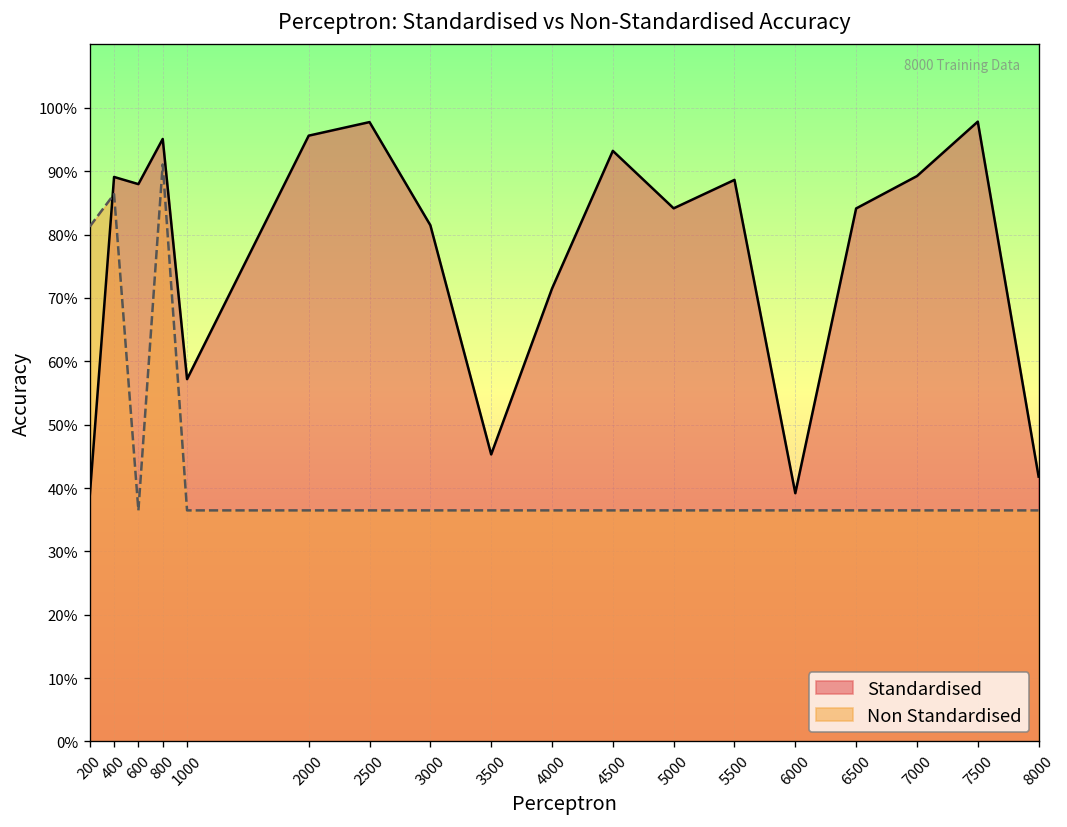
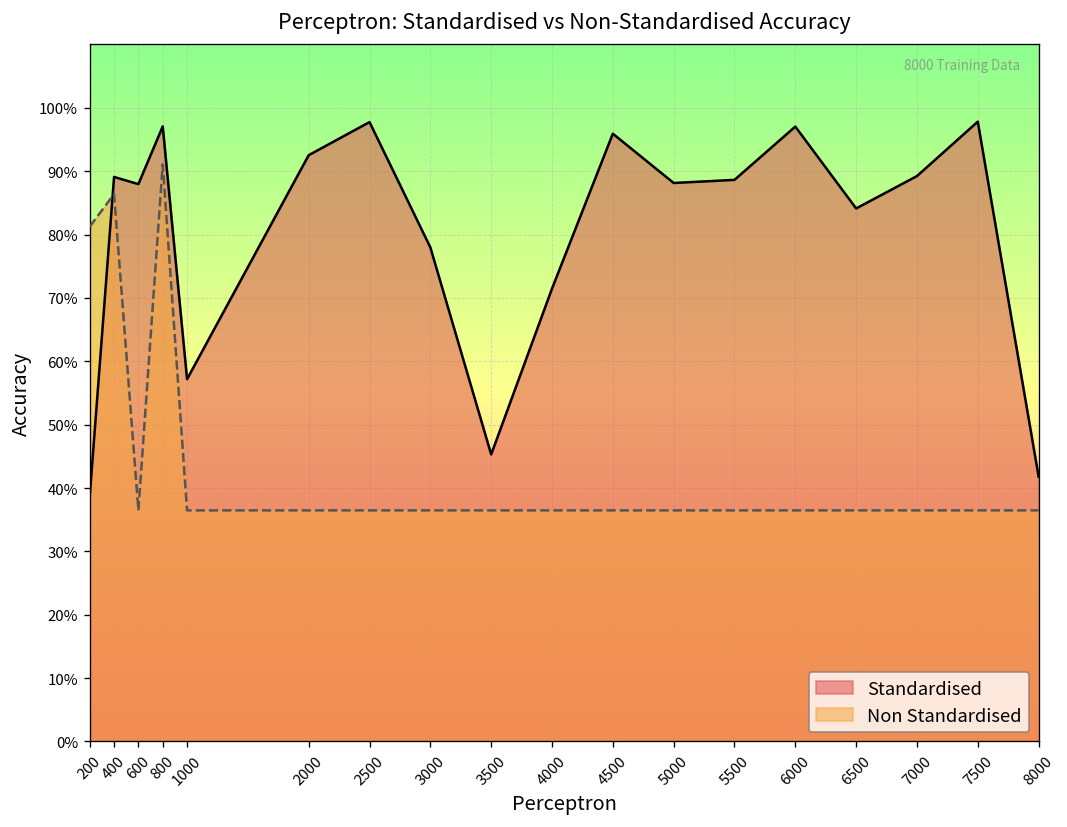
  {
    "Standardised": {
      "200": "39%",
      "400": "89%",
      "600": "88%",
-     "800": "95%",
+     "800": "97%",
      "1000": "57%",
-     "2000": "96%",
+     "2000": "93%",
      "2500": "98%",
-     "3000": "81%",
+     "3000": "78%",
      "3500": "45%",
      "4000": "71%",
-     "4500": "93%",
-     "5000": "84%",
+     "4500": "96%",
+     "5000": "88%",
      "5500": "89%",
-     "6000": "39%",
+     "6000": "97%",
      "6500": "84%",
      "7000": "89%",
      "7500": "98%",
      "8000": "42%"
    },
    "Non Standardised": {
      "200": "81%",
      "400": "86%",
      "600": "36%",
      "800": "91%",
      "1000": "36%",
      "2000": "36%",
      "2500": "36%",
      "3000": "36%",
      "3500": "36%",
      "4000": "36%",
      "4500": "36%",
      "5000": "36%",
      "5500": "36%",
      "6000": "36%",
      "6500": "36%",
      "7000": "36%",
      "7500": "36%",
      "8000": "36%"
    }
  }
